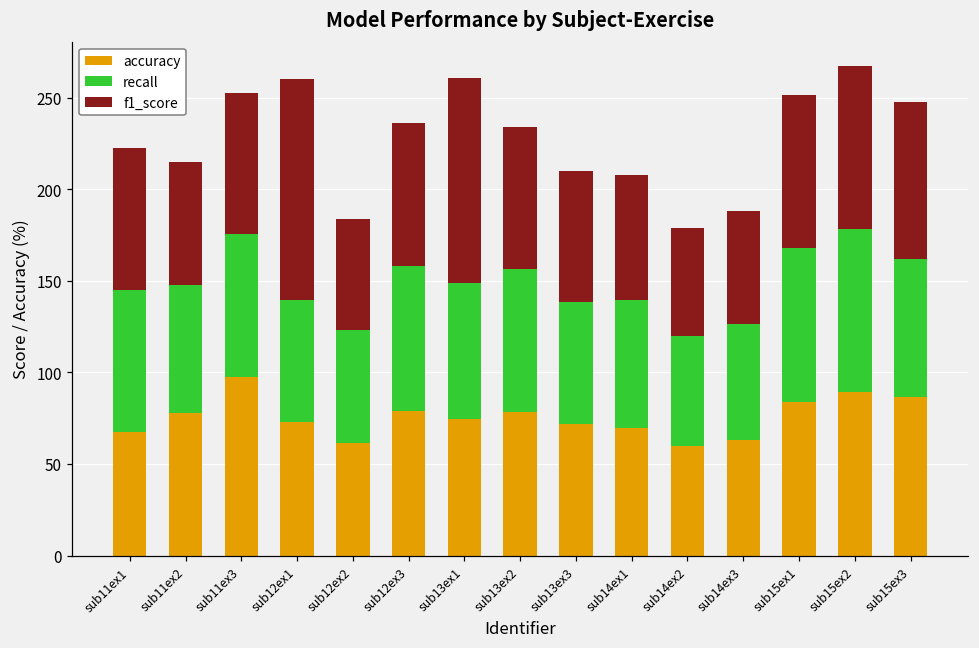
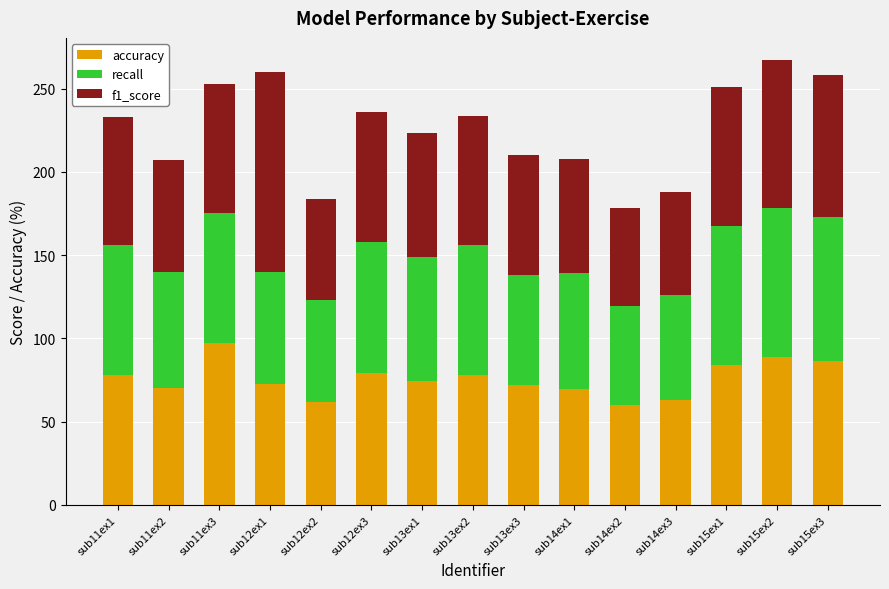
  {
    "accuracy": {
-     "sub11ex1": 67,
-     "sub11ex2": 78,
+     "sub11ex1": 78,
+     "sub11ex2": 70,
      "sub11ex3": 98,
      "sub12ex1": 73,
      "sub12ex2": 62,
      "sub12ex3": 79,
      "sub13ex1": 74,
      "sub13ex2": 78,
      "sub13ex3": 72,
      "sub14ex1": 70,
      "sub14ex2": 60,
      "sub14ex3": 63,
      "sub15ex1": 84,
      "sub15ex2": 89,
      "sub15ex3": 87
    },
    "recall": {
      "sub11ex1": 78,
      "sub11ex2": 70,
      "sub11ex3": 78,
      "sub12ex1": 67,
      "sub12ex2": 62,
      "sub12ex3": 79,
      "sub13ex1": 74,
      "sub13ex2": 78,
      "sub13ex3": 66,
      "sub14ex1": 70,
      "sub14ex2": 60,
      "sub14ex3": 63,
      "sub15ex1": 84,
      "sub15ex2": 89,
-     "sub15ex3": 76
+     "sub15ex3": 87
    },
    "f1_score": {
      "sub11ex1": 77,
      "sub11ex2": 67,
      "sub11ex3": 77,
      "sub12ex1": 120,
      "sub12ex2": 61,
      "sub12ex3": 78,
-     "sub13ex1": 112,
+     "sub13ex1": 74,
      "sub13ex2": 77,
      "sub13ex3": 72,
      "sub14ex1": 68,
      "sub14ex2": 59,
      "sub14ex3": 62,
      "sub15ex1": 84,
      "sub15ex2": 89,
      "sub15ex3": 85
    }
  }
